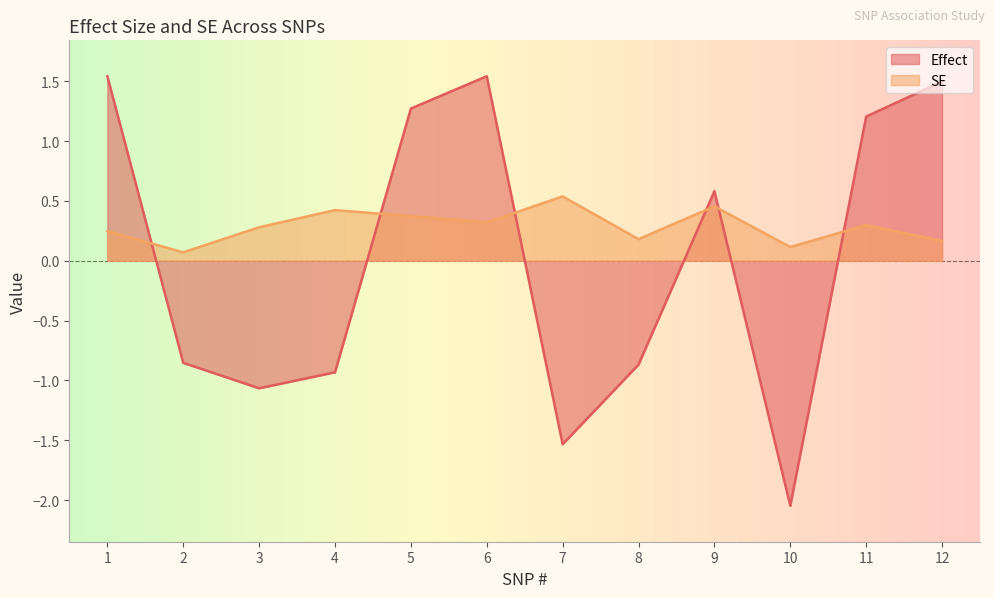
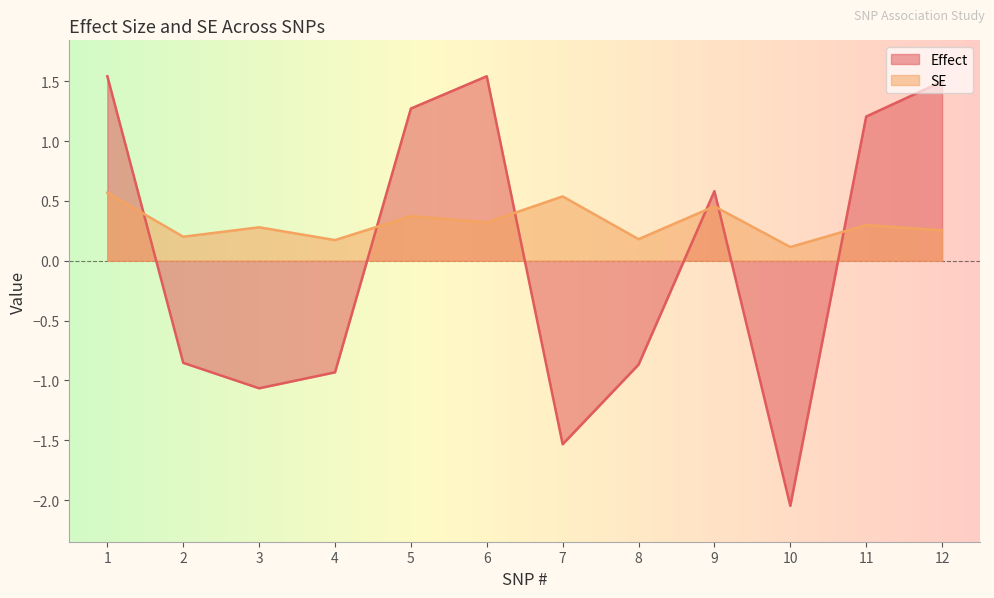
  {
    "SE": {
-     "1": 0.25,
-     "2": 0.07,
+     "1": 0.57,
+     "2": 0.20,
      "3": 0.28,
-     "4": 0.42,
+     "4": 0.17,
      "5": 0.37,
      "6": 0.32,
      "7": 0.54,
      "8": 0.18,
      "9": 0.45,
      "10": 0.11,
      "11": 0.30,
-     "12": 0.17
+     "12": 0.26
    }
  }
